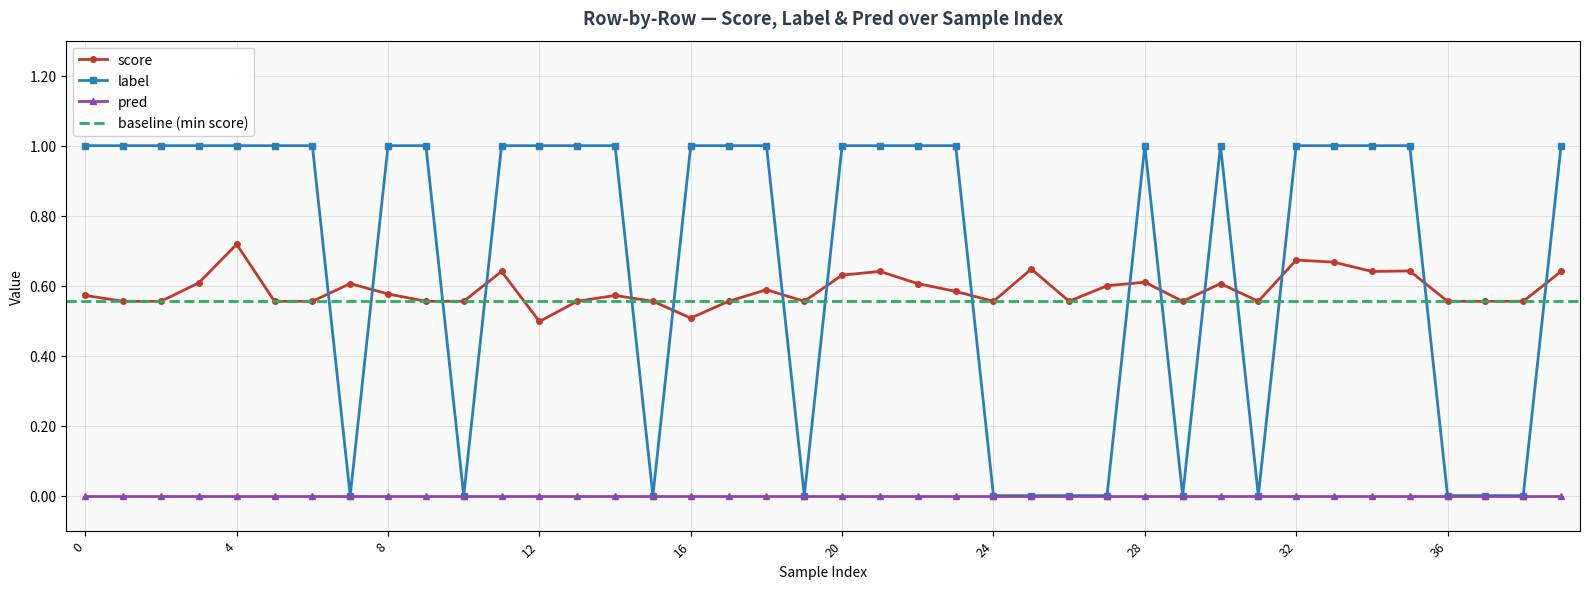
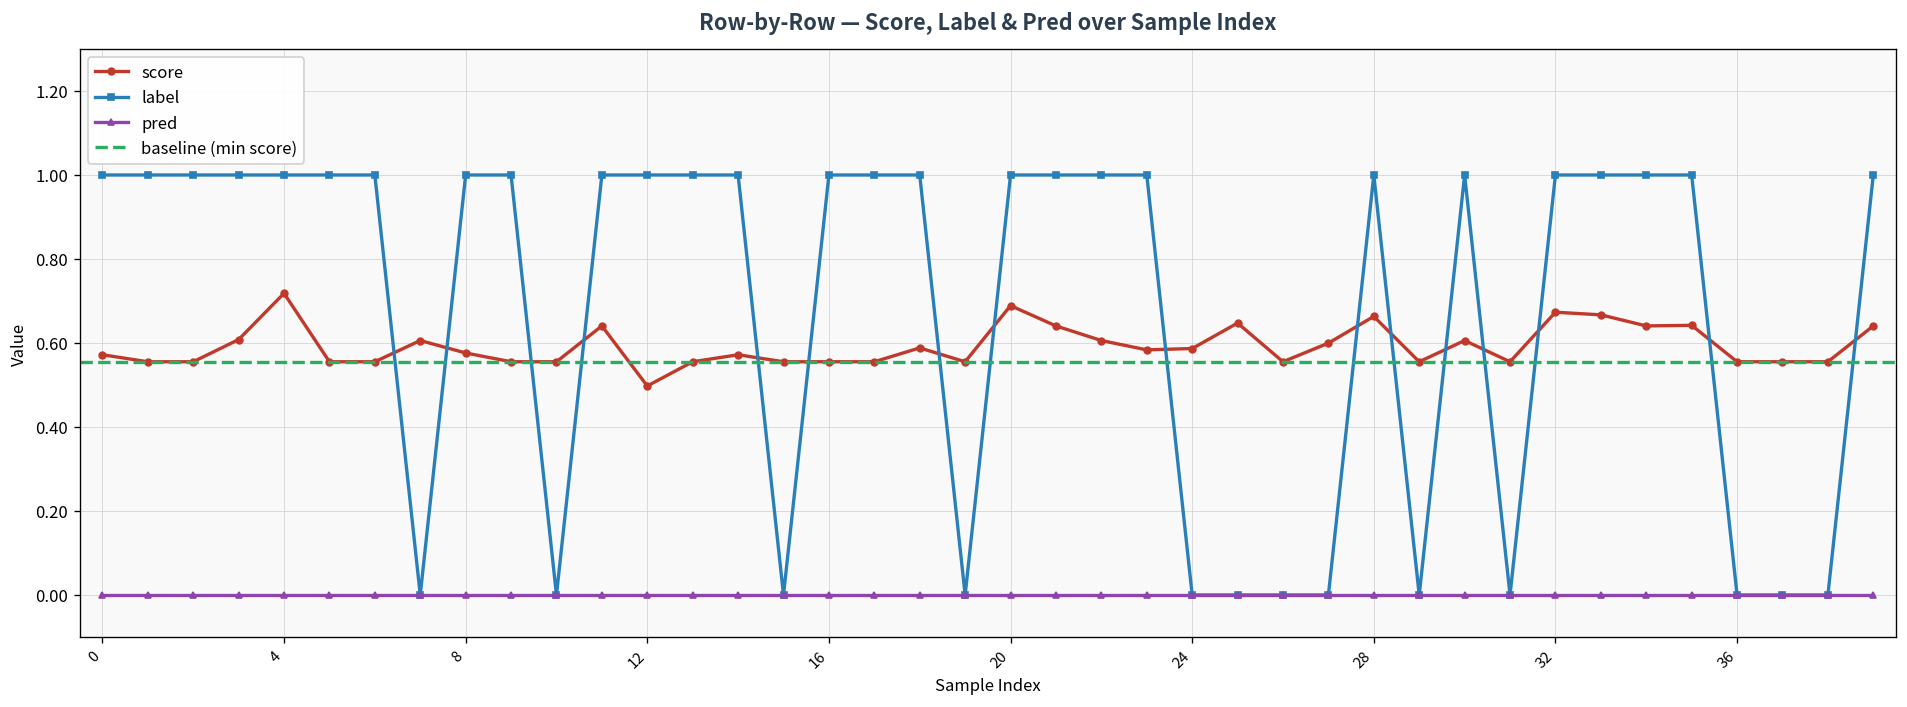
  {
    "score": {
      "0": 0.57,
      "4": 0.72,
      "8": 0.58,
      "12": 0.50,
-     "16": 0.51,
-     "20": 0.63,
-     "24": 0.56,
-     "28": 0.61,
+     "16": 0.56,
+     "20": 0.69,
+     "24": 0.59,
+     "28": 0.66,
      "32": 0.67,
      "36": 0.56
    },
    "label": {
      "0": 1.00,
      "4": 1.00,
      "8": 1.00,
      "12": 1.00,
      "16": 1.00,
      "20": 1.00,
      "28": 1.00,
      "32": 1.00
    },
    "pred": {
      "0": 0.00,
      "4": 0.00,
      "8": 0.00,
      "12": 0.00,
      "16": 0.00,
      "20": 0.00,
      "28": 0.00,
      "32": 0.00
    }
  }
